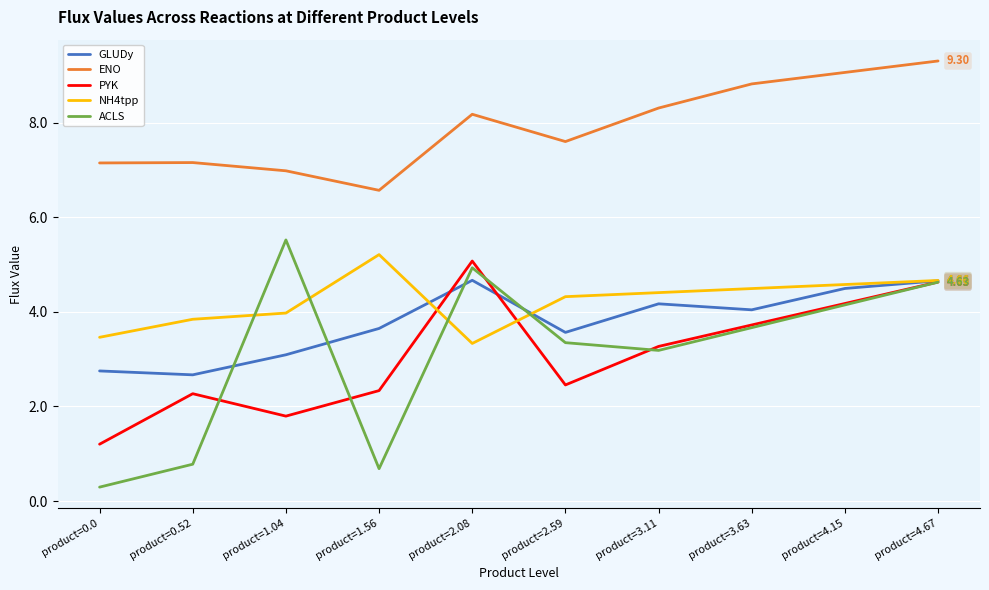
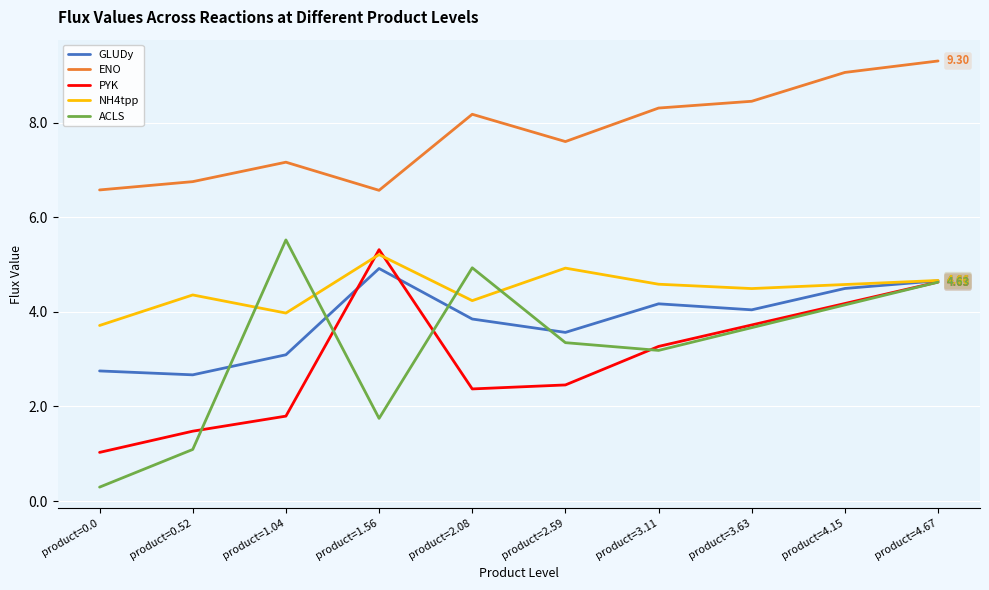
  {
    "GLUDy": {
      "product=0.0": 2.7,
      "product=0.52": 2.7,
      "product=1.04": 3.1,
-     "product=1.56": 3.6,
-     "product=2.08": 4.7,
+     "product=1.56": 4.9,
+     "product=2.08": 3.8,
      "product=2.59": 3.6,
      "product=3.11": 4.2,
      "product=3.63": 4.0,
      "product=4.15": 4.5
    },
    "ENO": {
-     "product=0.0": 7.1,
-     "product=0.52": 7.2,
-     "product=1.04": 7.0,
+     "product=0.0": 6.6,
+     "product=0.52": 6.8,
+     "product=1.04": 7.2,
      "product=1.56": 6.6,
      "product=2.08": 8.2,
      "product=2.59": 7.6,
      "product=3.11": 8.3,
-     "product=3.63": 8.8,
+     "product=3.63": 8.4,
      "product=4.15": 9.1
    },
    "PYK": {
-     "product=0.0": 1.2,
-     "product=0.52": 2.3,
+     "product=0.0": 1.0,
+     "product=0.52": 1.5,
      "product=1.04": 1.8,
-     "product=1.56": 2.3,
-     "product=2.08": 5.1,
+     "product=1.56": 5.3,
+     "product=2.08": 2.4,
      "product=2.59": 2.5,
      "product=3.11": 3.3,
      "product=3.63": 3.7
    },
    "NH4tpp": {
-     "product=0.0": 3.5,
-     "product=0.52": 3.8,
+     "product=0.0": 3.7,
+     "product=0.52": 4.4,
      "product=1.04": 4.0,
      "product=1.56": 5.2,
-     "product=2.08": 3.3,
-     "product=2.59": 4.3,
-     "product=3.11": 4.4,
+     "product=2.08": 4.2,
+     "product=2.59": 4.9,
+     "product=3.11": 4.6,
      "product=3.63": 4.5,
      "product=4.15": 4.6
    },
    "ACLS": {
      "product=0.0": 0.3,
-     "product=0.52": 0.8,
+     "product=0.52": 1.1,
      "product=1.04": 5.5,
-     "product=1.56": 0.7,
+     "product=1.56": 1.7,
      "product=2.08": 4.9,
      "product=2.59": 3.3,
      "product=3.11": 3.2,
      "product=3.63": 3.7
    }
  }
